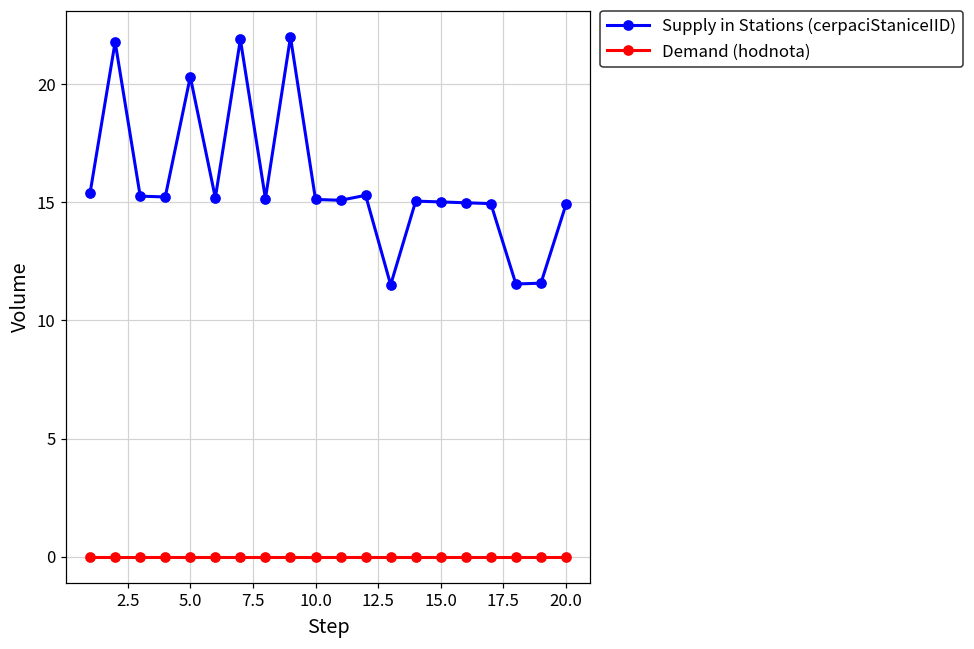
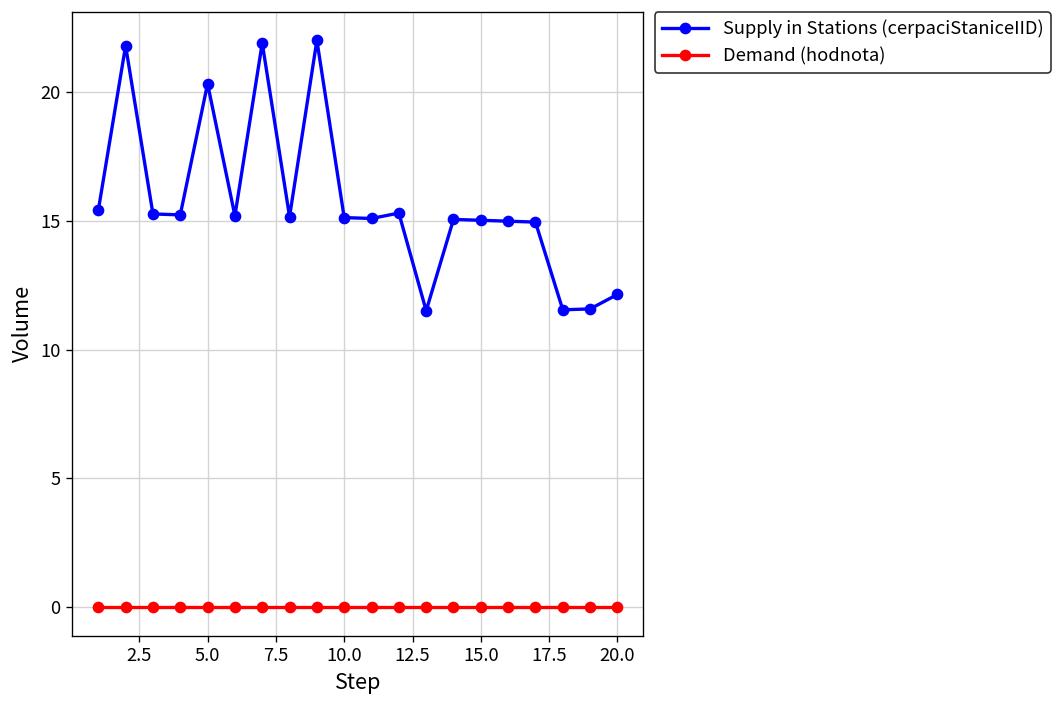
  {
    "Supply in Stations (cerpaciStaniceIID)": {
      "5.0": 20.3,
      "10.0": 15.1,
      "15.0": 15.0,
-     "20.0": 14.9
+     "20.0": 12.1
    },
    "Demand (hodnota)": {
      "5.0": 0.0,
      "10.0": 0.0,
      "15.0": 0.0,
      "20.0": 0.0
    }
  }
